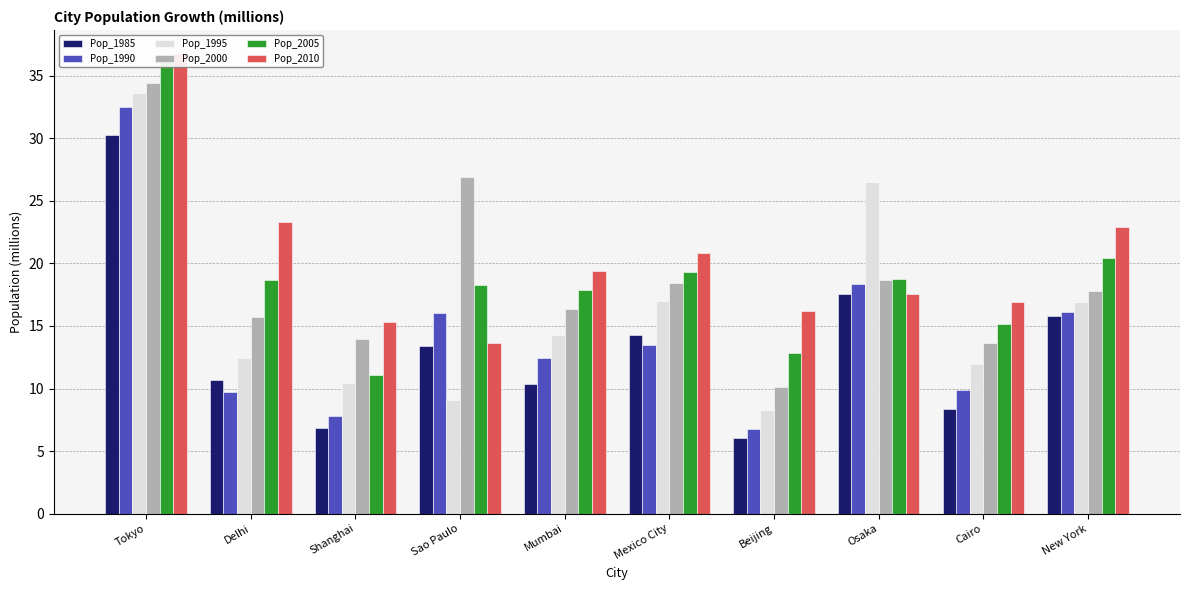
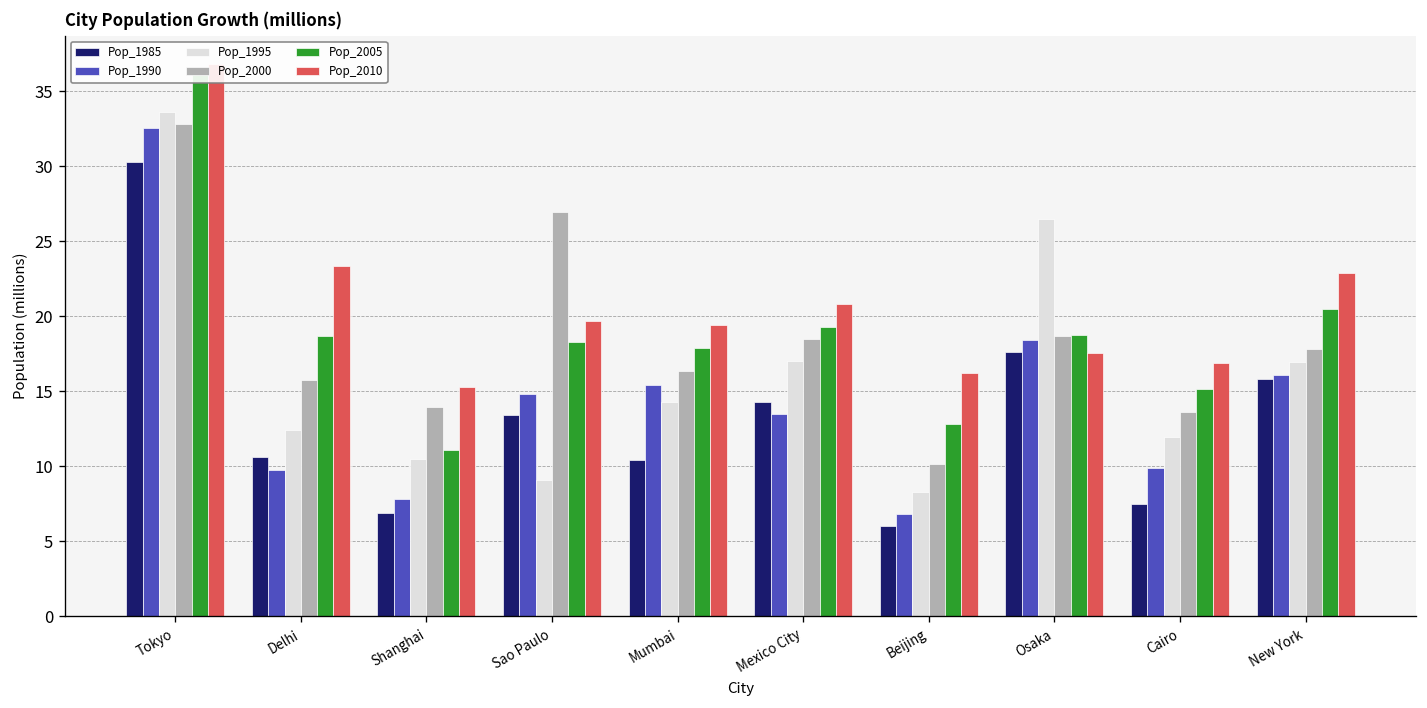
  {
    "Pop_1985": {
      "Tokyo": 30.3,
      "Delhi": 10.6,
      "Shanghai": 6.9,
      "Sao Paulo": 13.4,
      "Mumbai": 10.4,
      "Mexico City": 14.3,
      "Beijing": 6.0,
      "Osaka": 17.6,
-     "Cairo": 8.3,
+     "Cairo": 7.5,
      "New York": 15.8
    },
    "Pop_1990": {
      "Tokyo": 32.5,
      "Delhi": 9.7,
      "Shanghai": 7.8,
-     "Sao Paulo": 16.0,
-     "Mumbai": 12.4,
+     "Sao Paulo": 14.8,
+     "Mumbai": 15.4,
      "Mexico City": 13.5,
      "Beijing": 6.8,
      "Osaka": 18.4,
      "Cairo": 9.9,
      "New York": 16.1
    },
    "Pop_1995": {
      "Tokyo": 33.6,
      "Delhi": 12.4,
      "Shanghai": 10.5,
      "Sao Paulo": 9.1,
      "Mumbai": 14.3,
      "Mexico City": 17.0,
      "Beijing": 8.3,
      "Osaka": 26.5,
      "Cairo": 12.0,
      "New York": 16.9
    },
    "Pop_2000": {
-     "Tokyo": 34.5,
+     "Tokyo": 32.8,
      "Delhi": 15.7,
      "Shanghai": 14.0,
      "Sao Paulo": 27.0,
      "Mumbai": 16.4,
      "Mexico City": 18.5,
      "Beijing": 10.2,
      "Osaka": 18.7,
      "Cairo": 13.6,
      "New York": 17.8
    },
    "Pop_2005": {
      "Delhi": 18.7,
      "Shanghai": 11.1,
      "Sao Paulo": 18.3,
      "Mumbai": 17.9,
      "Mexico City": 19.3,
      "Beijing": 12.8,
      "Osaka": 18.8,
      "Cairo": 15.2,
      "New York": 20.5
    },
    "Pop_2010": {
      "Delhi": 23.3,
      "Shanghai": 15.3,
-     "Sao Paulo": 13.6,
+     "Sao Paulo": 19.7,
      "Mumbai": 19.4,
      "Mexico City": 20.8,
      "Beijing": 16.2,
      "Osaka": 17.6,
      "Cairo": 16.9,
      "New York": 22.9
    }
  }
